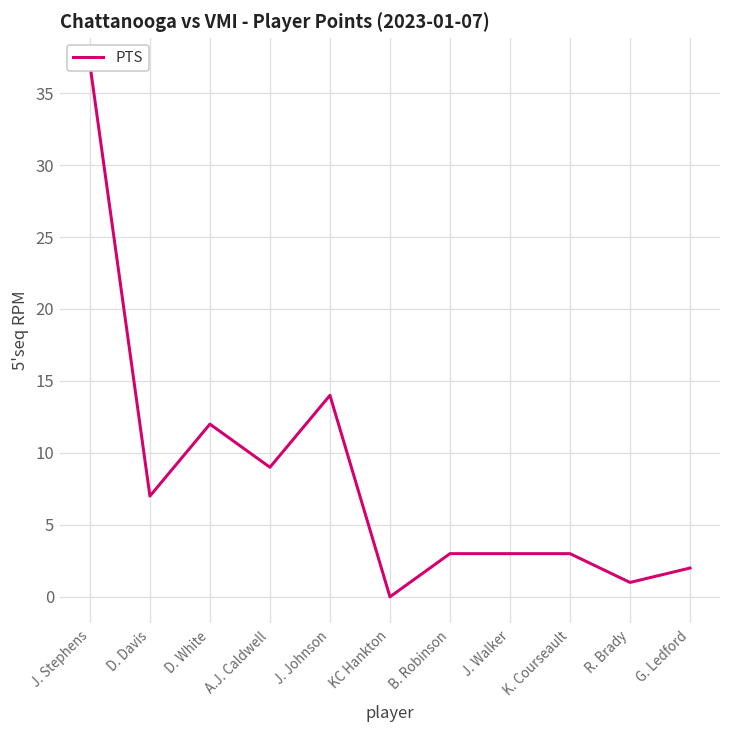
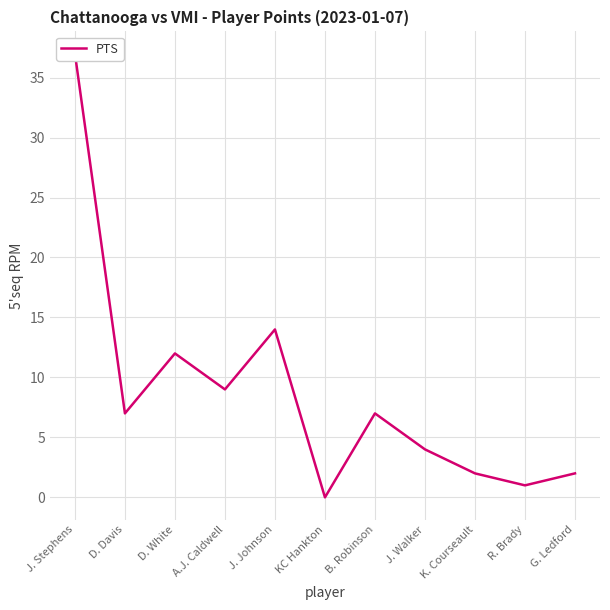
  {
    "D. Davis": 7,
    "D. White": 12,
    "A.J. Caldwell": 9,
    "J. Johnson": 14,
    "KC Hankton": 0,
-   "B. Robinson": 3,
-   "J. Walker": 3,
-   "K. Courseault": 3,
+   "B. Robinson": 7,
+   "J. Walker": 4,
+   "K. Courseault": 2,
    "R. Brady": 1,
    "G. Ledford": 2
  }
